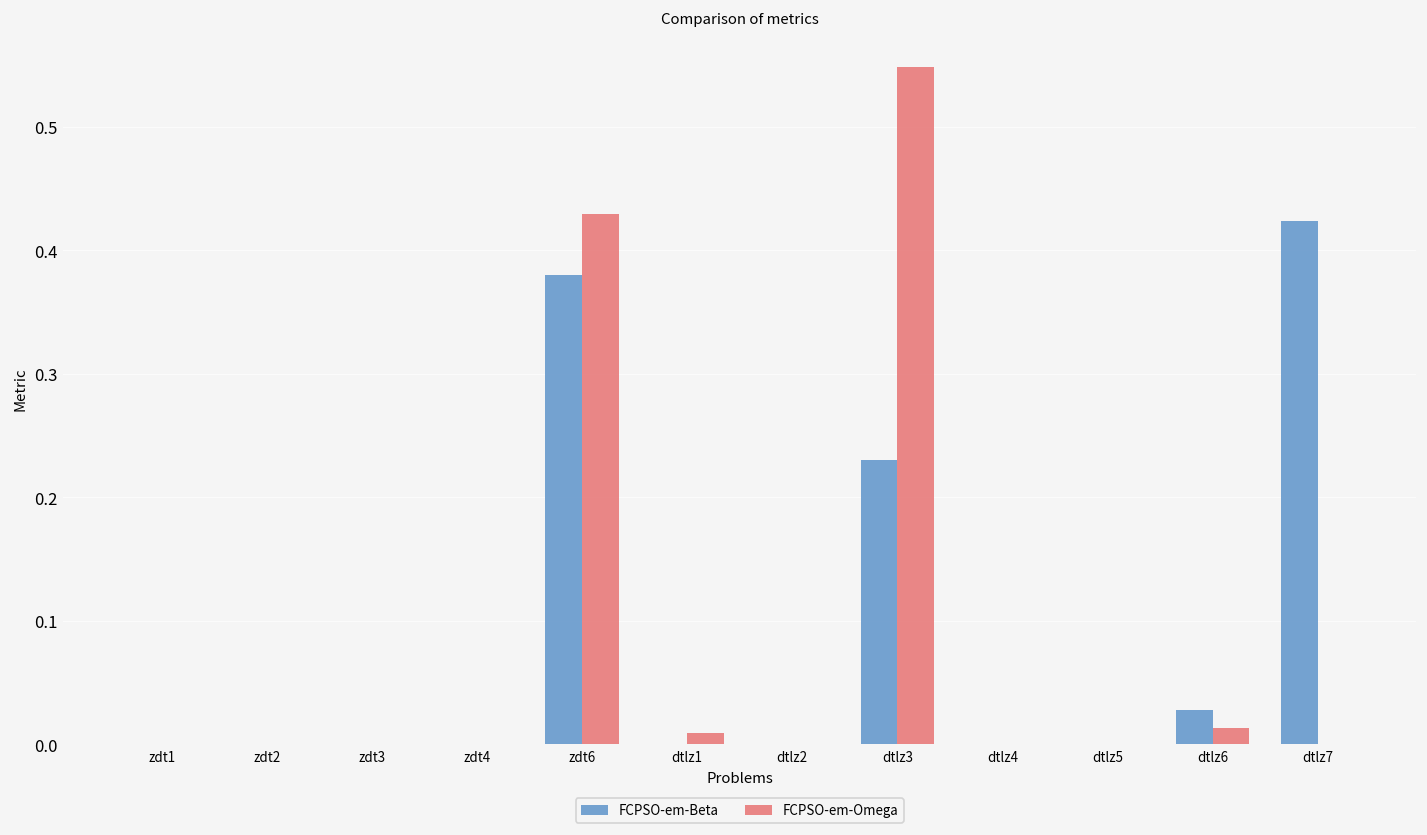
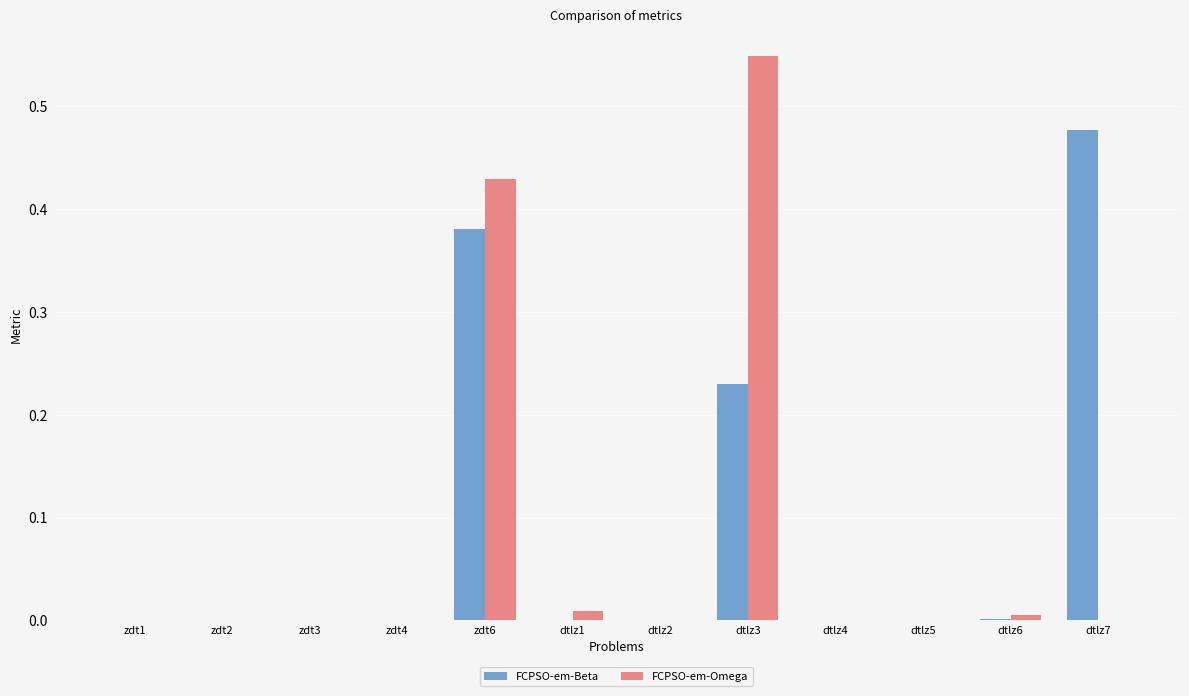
  {
    "FCPSO-em-Beta": {
      "zdt1": 0.000,
      "zdt2": 0.000,
      "zdt4": 0.000,
      "zdt6": 0.380,
      "dtlz3": 0.230,
      "dtlz4": 0.000,
-     "dtlz6": 0.028,
-     "dtlz7": 0.424
+     "dtlz6": 0.001,
+     "dtlz7": 0.477
    },
    "FCPSO-em-Omega": {
      "zdt4": 0.000,
      "zdt6": 0.429,
      "dtlz1": 0.009,
      "dtlz3": 0.549,
      "dtlz4": 0.000,
-     "dtlz6": 0.013
+     "dtlz6": 0.005
    }
  }
